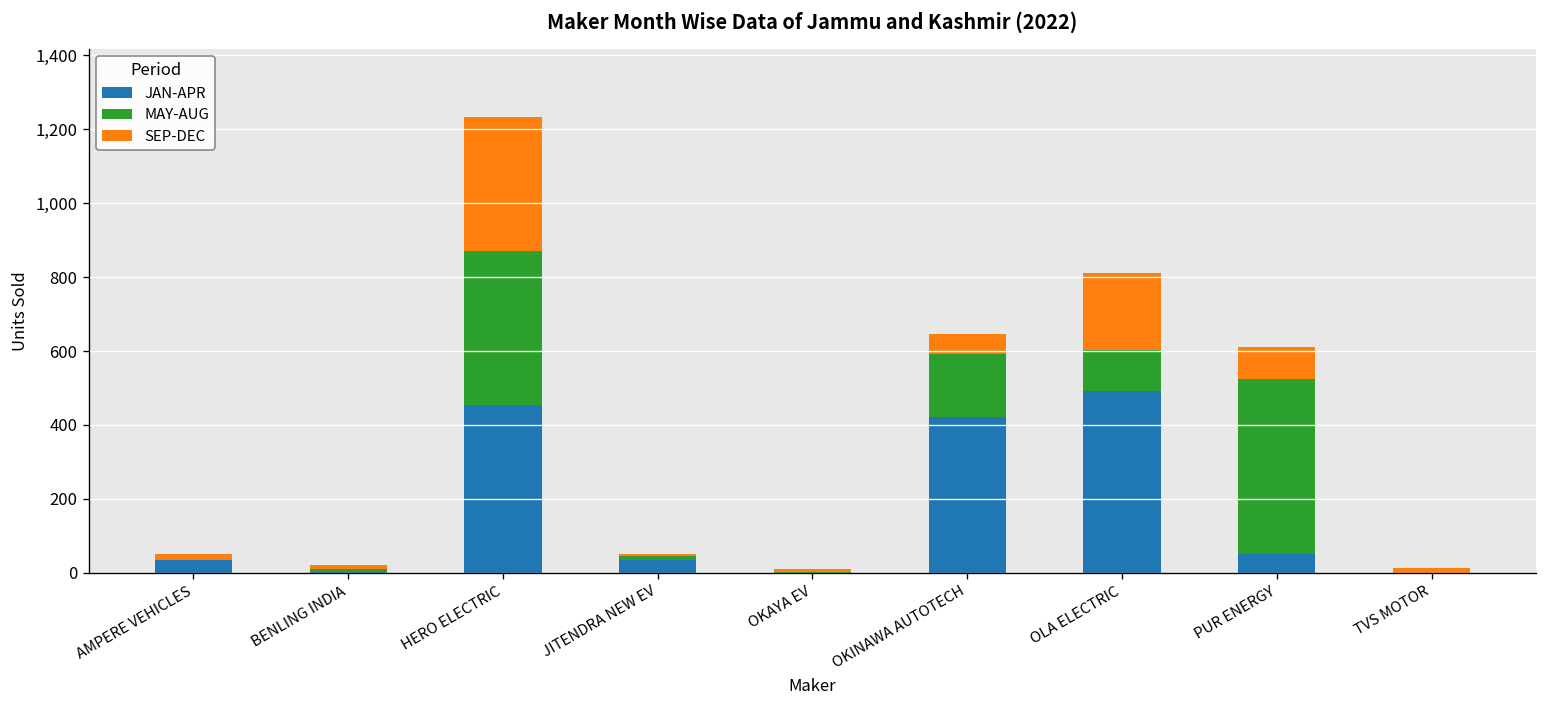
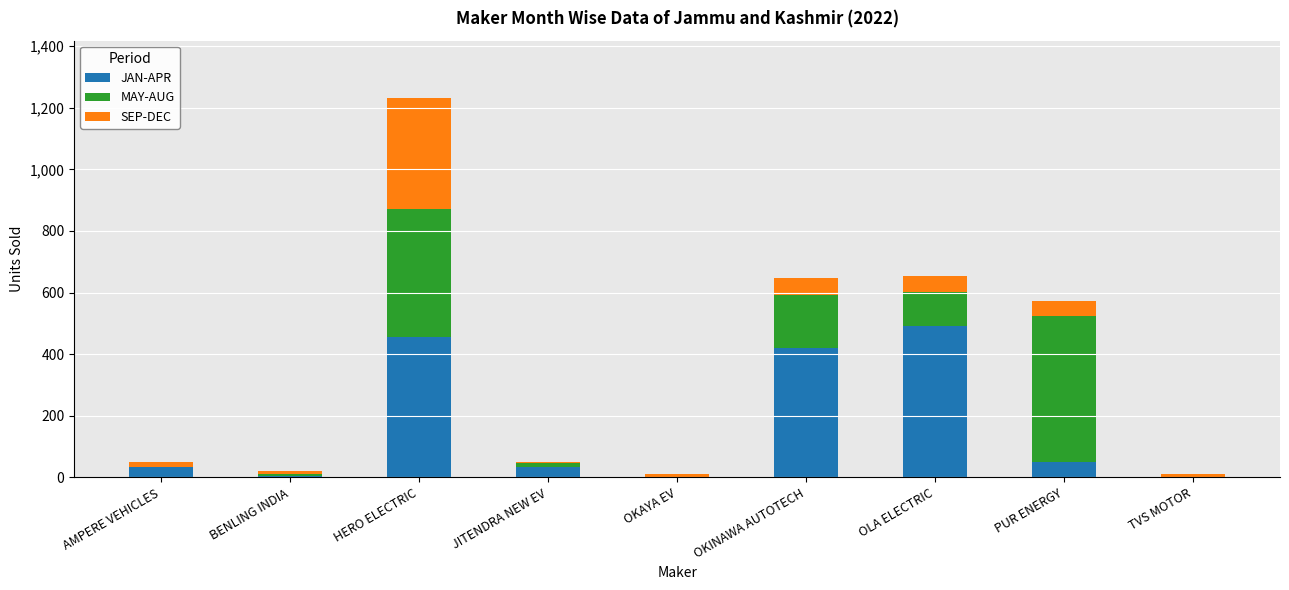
  {
    "JAN-APR": {
      "AMPERE VEHICLES": 30,
      "HERO ELECTRIC": 460,
      "JITENDRA NEW EV": 30,
      "OKAYA EV": 0,
      "OKINAWA AUTOTECH": 420,
      "OLA ELECTRIC": 490,
      "PUR ENERGY": 50,
      "TVS MOTOR": 0
    },
    "MAY-AUG": {
      "AMPERE VEHICLES": 0,
      "HERO ELECTRIC": 420,
      "JITENDRA NEW EV": 10,
      "OKINAWA AUTOTECH": 170,
      "OLA ELECTRIC": 110,
      "PUR ENERGY": 470,
      "TVS MOTOR": 0
    },
    "SEP-DEC": {
      "AMPERE VEHICLES": 20,
      "BENLING INDIA": 10,
      "HERO ELECTRIC": 360,
      "OKAYA EV": 10,
      "OKINAWA AUTOTECH": 60,
-     "OLA ELECTRIC": 210,
-     "PUR ENERGY": 90,
+     "OLA ELECTRIC": 50,
+     "PUR ENERGY": 50,
      "TVS MOTOR": 10
    }
  }
